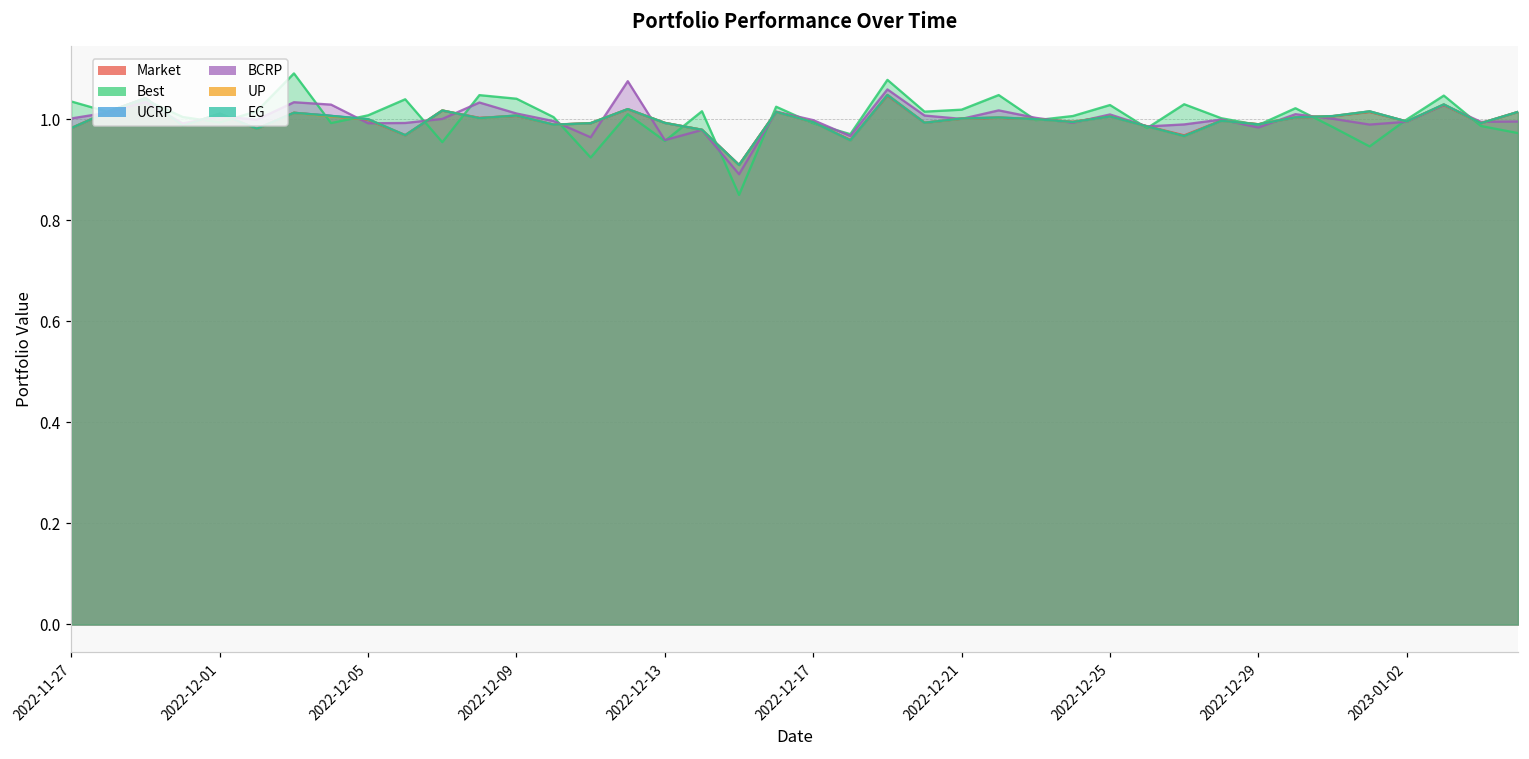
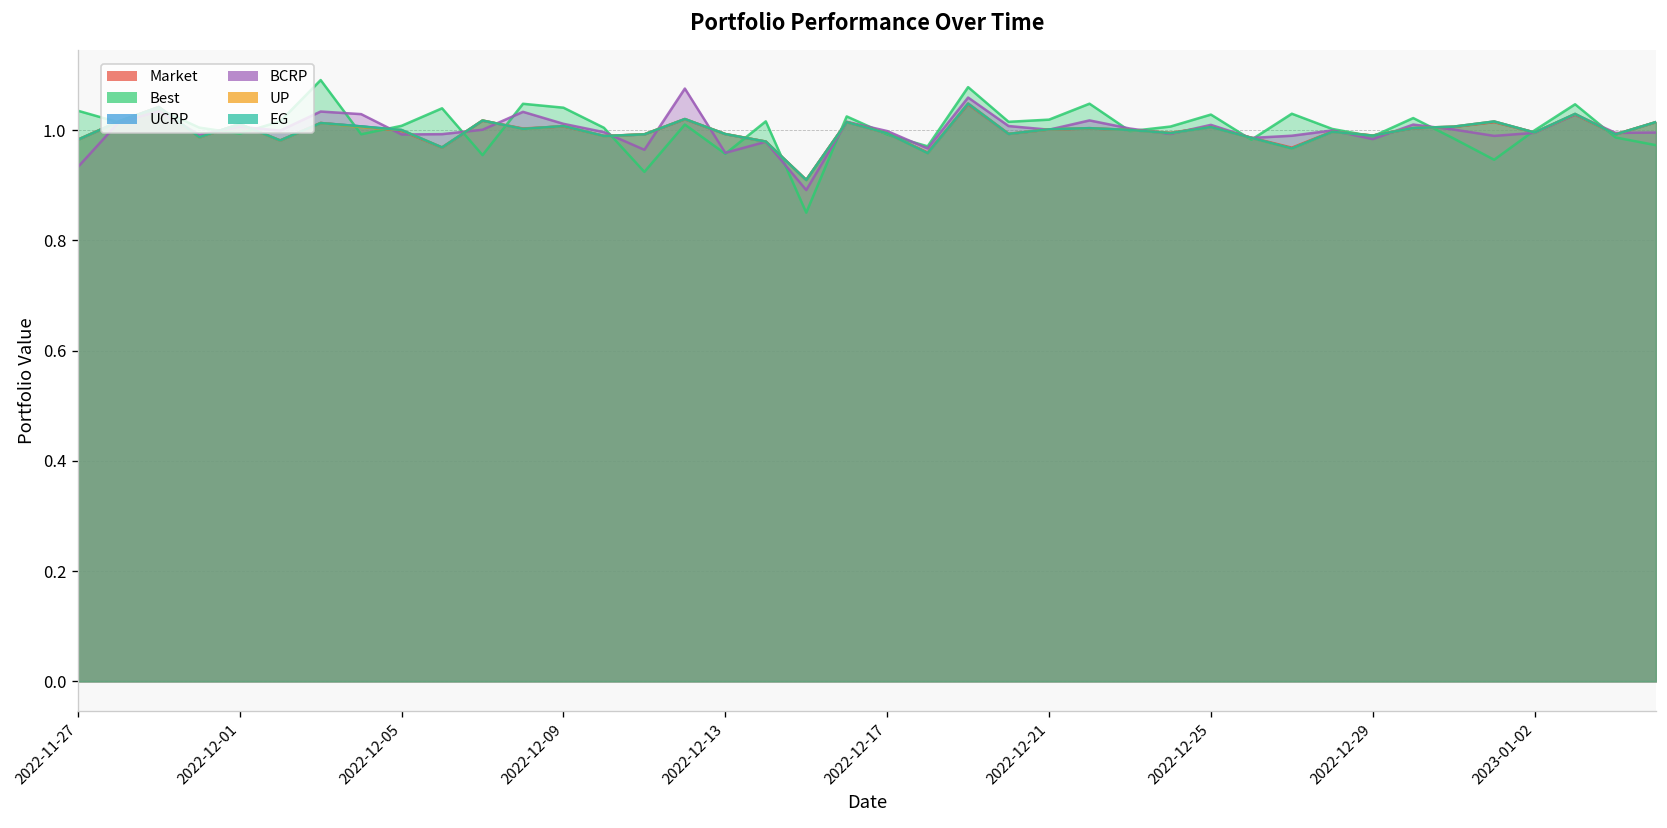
  {
    "BCRP": {
-     "2022-11-27": 1.00,
+     "2022-11-27": 0.93,
      "2022-12-05": 0.99
    }
  }
